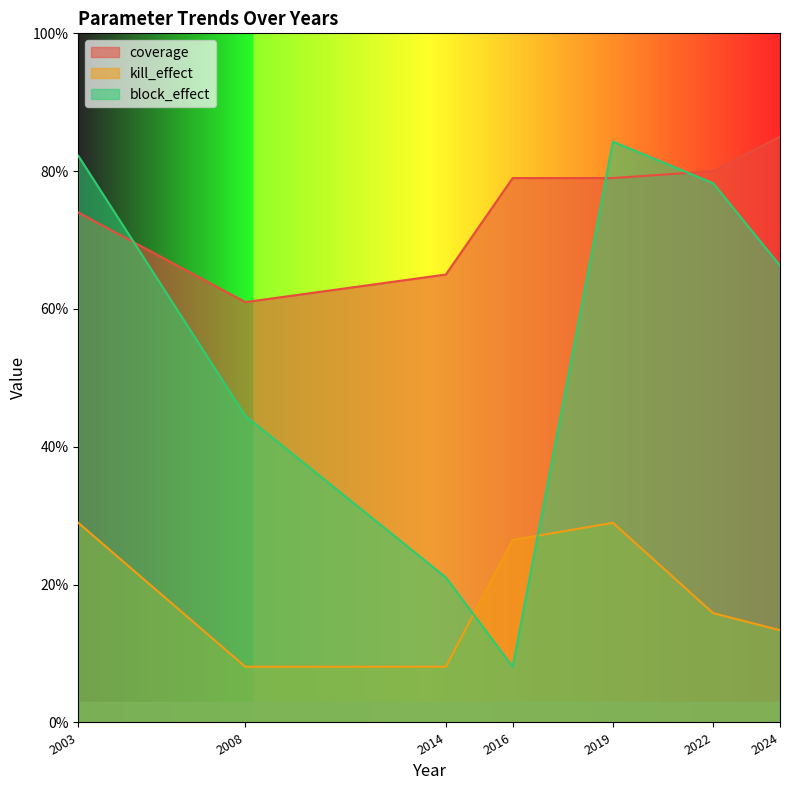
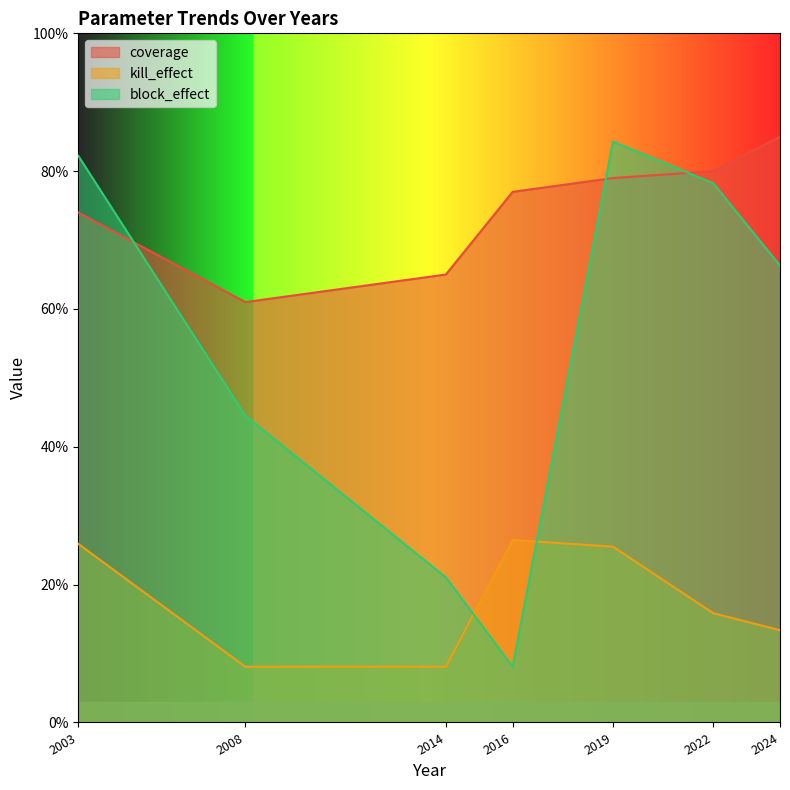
  {
    "coverage": {
      "2003": "74%",
      "2008": "61%",
      "2014": "65%",
-     "2016": "79%",
+     "2016": "77%",
      "2019": "79%",
      "2022": "80%",
      "2024": "85%"
    },
    "kill_effect": {
-     "2003": "29%",
+     "2003": "26%",
      "2008": "8%",
      "2014": "8%",
      "2016": "26%",
-     "2019": "29%",
+     "2019": "26%",
      "2022": "16%",
      "2024": "13%"
    },
    "block_effect": {
      "2003": "82%",
      "2008": "44%",
      "2014": "21%",
      "2016": "8%",
      "2019": "84%",
      "2022": "78%",
      "2024": "66%"
    }
  }
